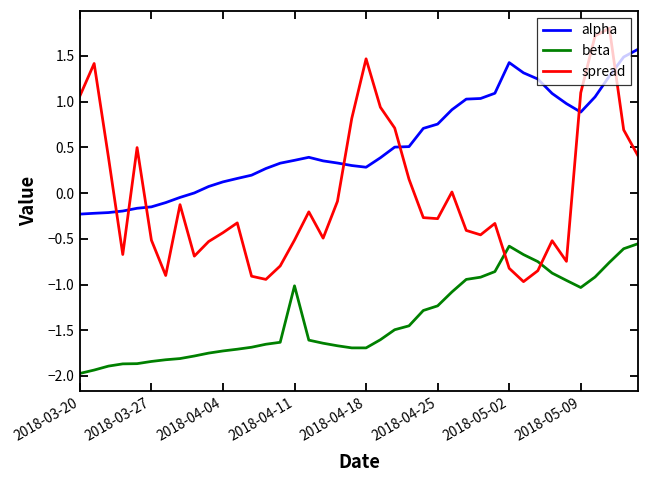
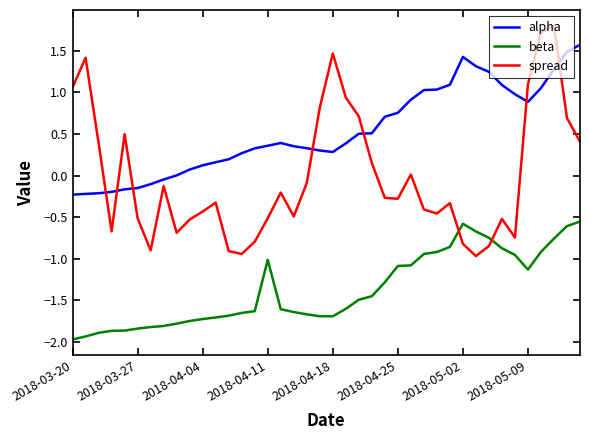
  {
    "alpha": {
      "2018-03-20": -0.2,
      "2018-03-27": -0.2,
      "2018-04-04": 0.1,
      "2018-04-11": 0.4,
      "2018-04-18": 0.3,
      "2018-04-25": 0.8,
      "2018-05-02": 1.4,
      "2018-05-09": 0.9
    },
    "beta": {
      "2018-03-20": -2.0,
      "2018-03-27": -1.8,
      "2018-04-04": -1.7,
      "2018-04-11": -1.0,
      "2018-04-18": -1.7,
-     "2018-04-25": -1.2,
+     "2018-04-25": -1.1,
      "2018-05-02": -0.6,
-     "2018-05-09": -1.0
+     "2018-05-09": -1.1
    },
    "spread": {
      "2018-03-20": 1.1,
      "2018-03-27": -0.5,
      "2018-04-04": -0.4,
      "2018-04-11": -0.5,
      "2018-04-18": 1.5,
      "2018-04-25": -0.3,
      "2018-05-02": -0.8,
      "2018-05-09": 1.1
    }
  }
